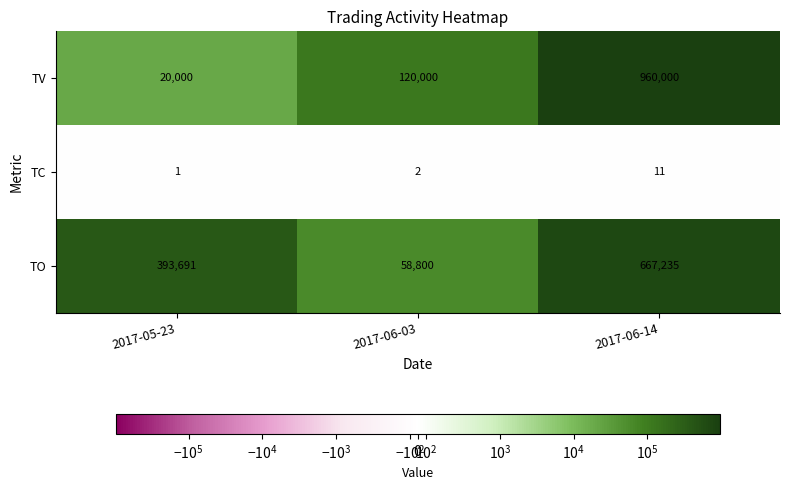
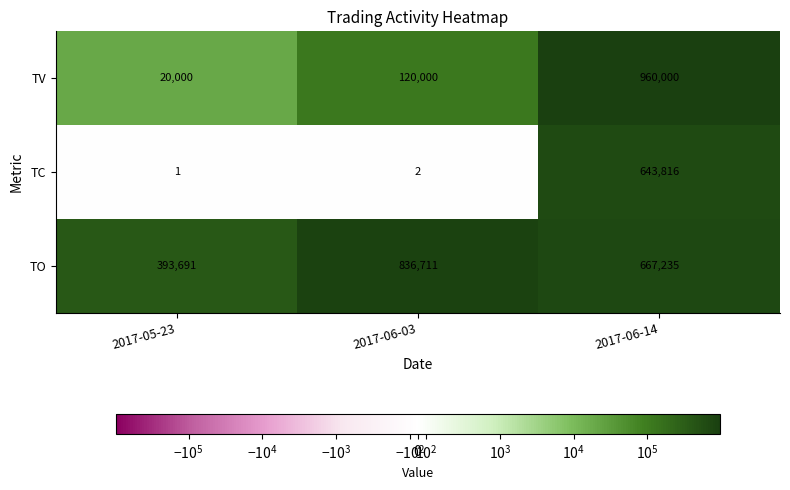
  {
    "TV": {
      "2017-05-23": "20,000",
      "2017-06-03": "120,000",
      "2017-06-14": "960,000"
    },
    "TC": {
      "2017-05-23": "1",
      "2017-06-03": "2",
-     "2017-06-14": "11"
+     "2017-06-14": "643,816"
    },
    "TO": {
      "2017-05-23": "393,691",
-     "2017-06-03": "58,800",
+     "2017-06-03": "836,711",
      "2017-06-14": "667,235"
    }
  }
